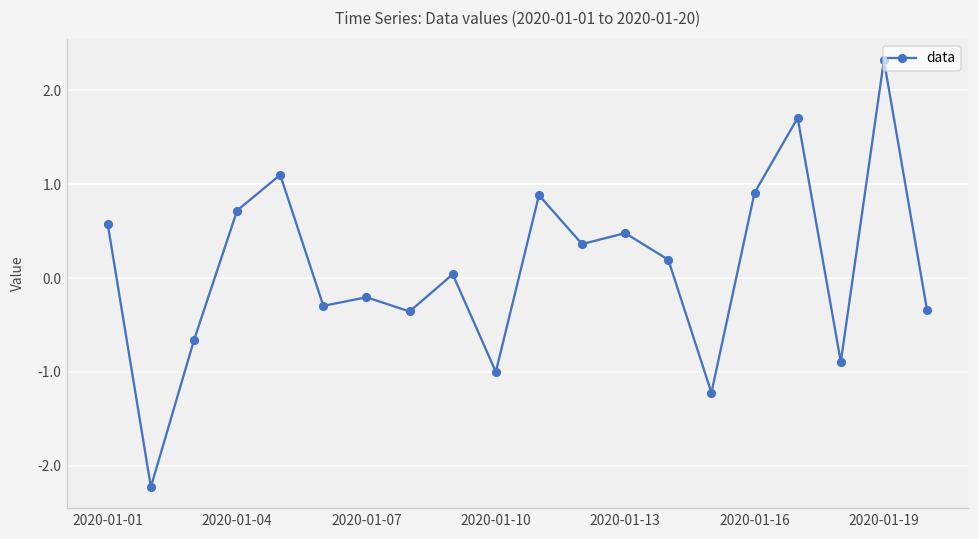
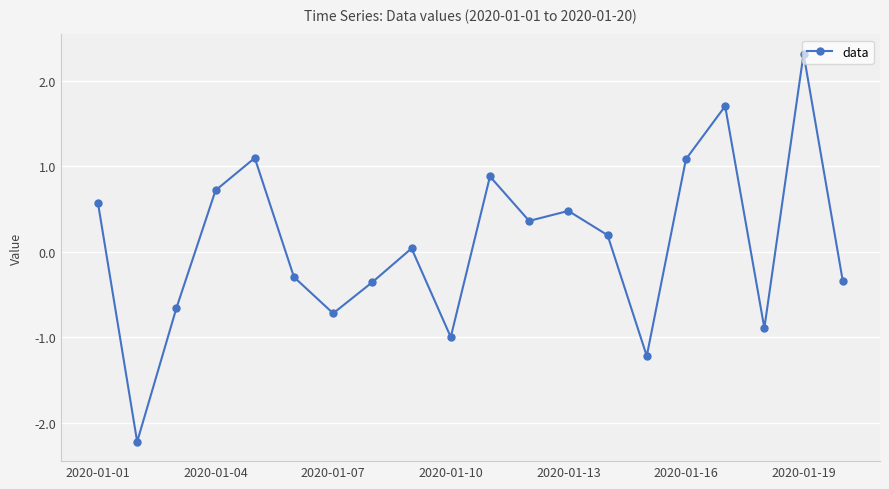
  {
    "2020-01-01": 0.6,
    "2020-01-04": 0.7,
-   "2020-01-07": -0.2,
+   "2020-01-07": -0.7,
    "2020-01-10": -1.0,
    "2020-01-13": 0.5,
-   "2020-01-16": 0.9
+   "2020-01-16": 1.1
  }
